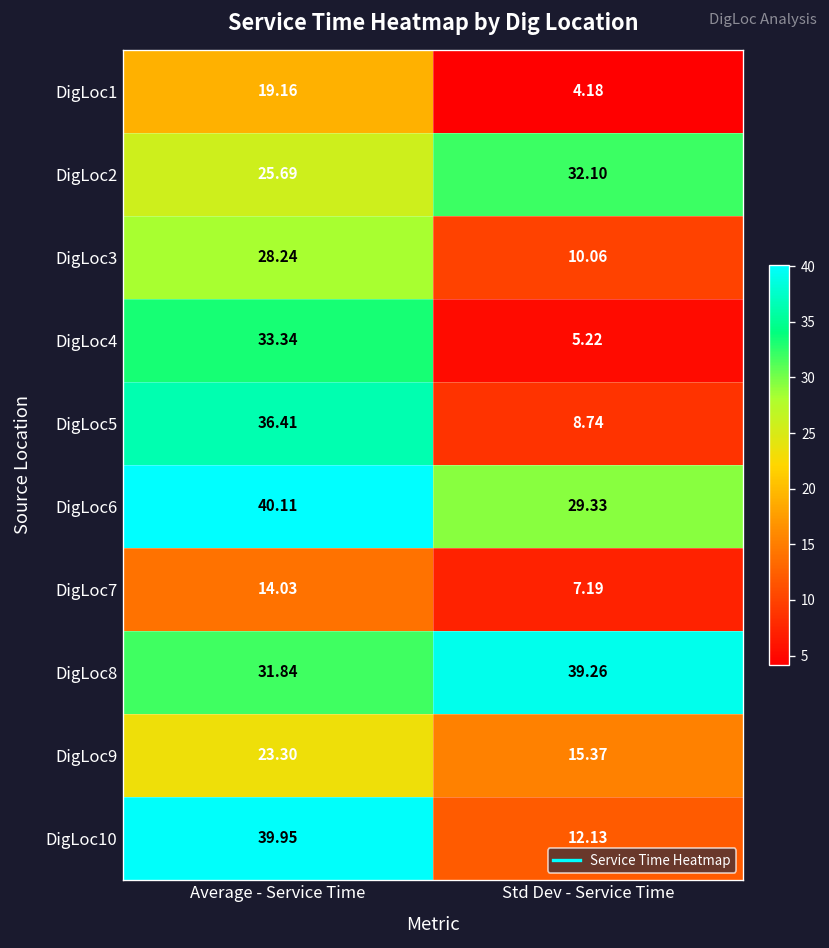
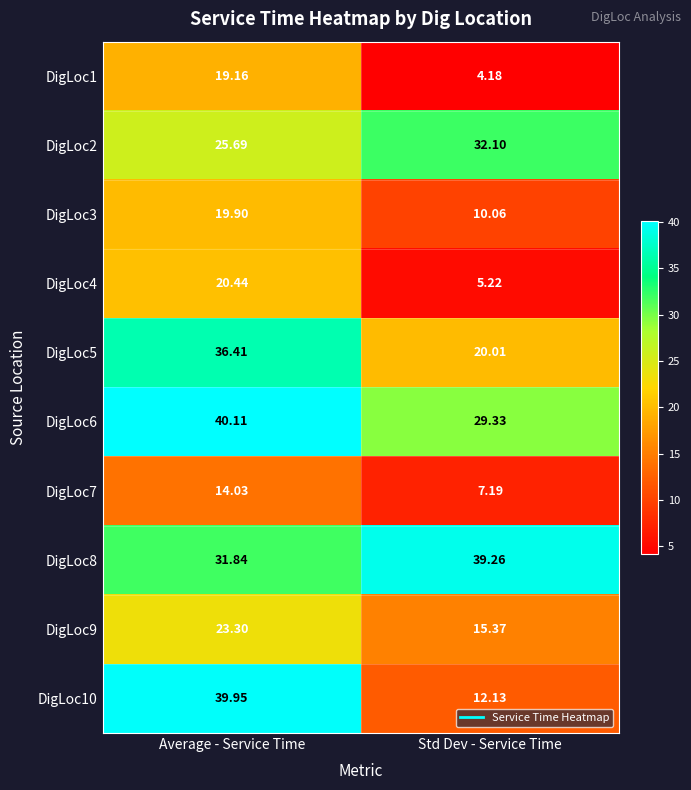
  {
    "DigLoc1": {
      "Average - Service Time": 19.16,
      "Std Dev - Service Time": 4.18
    },
    "DigLoc2": {
      "Average - Service Time": 25.69,
      "Std Dev - Service Time": 32.10
    },
    "DigLoc3": {
-     "Average - Service Time": 28.24,
+     "Average - Service Time": 19.90,
      "Std Dev - Service Time": 10.06
    },
    "DigLoc4": {
-     "Average - Service Time": 33.34,
+     "Average - Service Time": 20.44,
      "Std Dev - Service Time": 5.22
    },
    "DigLoc5": {
      "Average - Service Time": 36.41,
-     "Std Dev - Service Time": 8.74
+     "Std Dev - Service Time": 20.01
    },
    "DigLoc6": {
      "Average - Service Time": 40.11,
      "Std Dev - Service Time": 29.33
    },
    "DigLoc7": {
      "Average - Service Time": 14.03,
      "Std Dev - Service Time": 7.19
    },
    "DigLoc8": {
      "Average - Service Time": 31.84,
      "Std Dev - Service Time": 39.26
    },
    "DigLoc9": {
      "Average - Service Time": 23.30,
      "Std Dev - Service Time": 15.37
    },
    "DigLoc10": {
      "Average - Service Time": 39.95,
      "Std Dev - Service Time": 12.13
    }
  }
